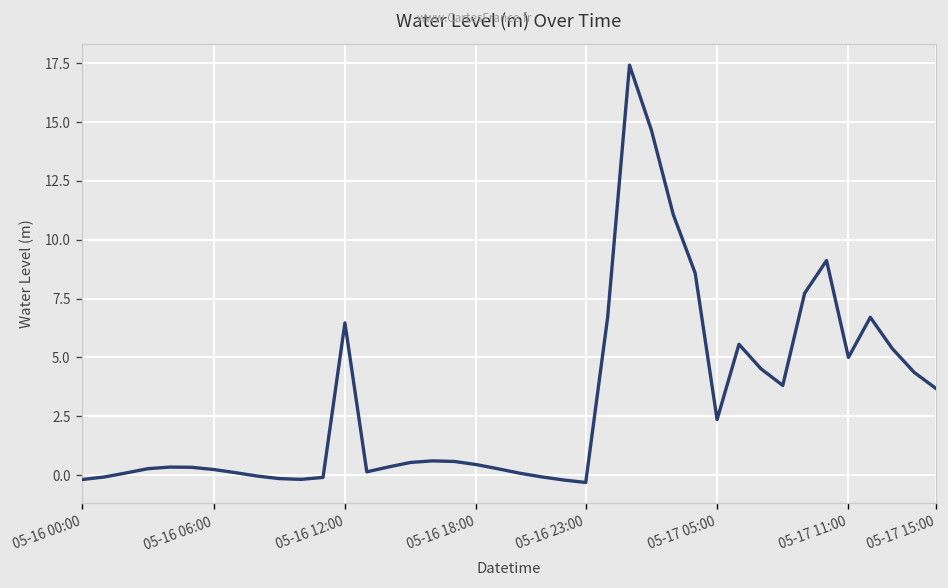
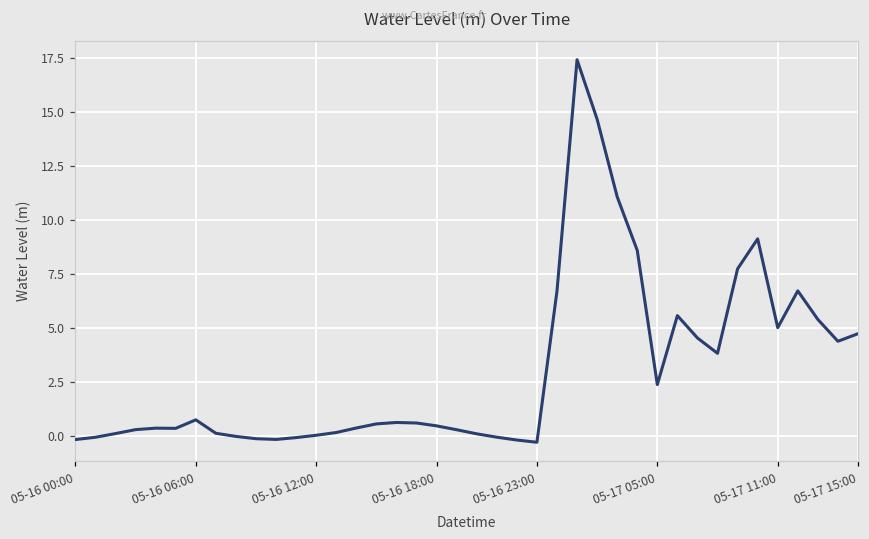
  {
    "05-16 00:00": -0.2,
-   "05-16 06:00": 0.2,
-   "05-16 12:00": 6.5,
+   "05-16 06:00": 0.7,
+   "05-16 12:00": 0.0,
    "05-16 18:00": 0.4,
    "05-16 23:00": -0.3,
    "05-17 05:00": 2.4,
    "05-17 11:00": 5.0,
-   "05-17 15:00": 3.7
+   "05-17 15:00": 4.7
  }
